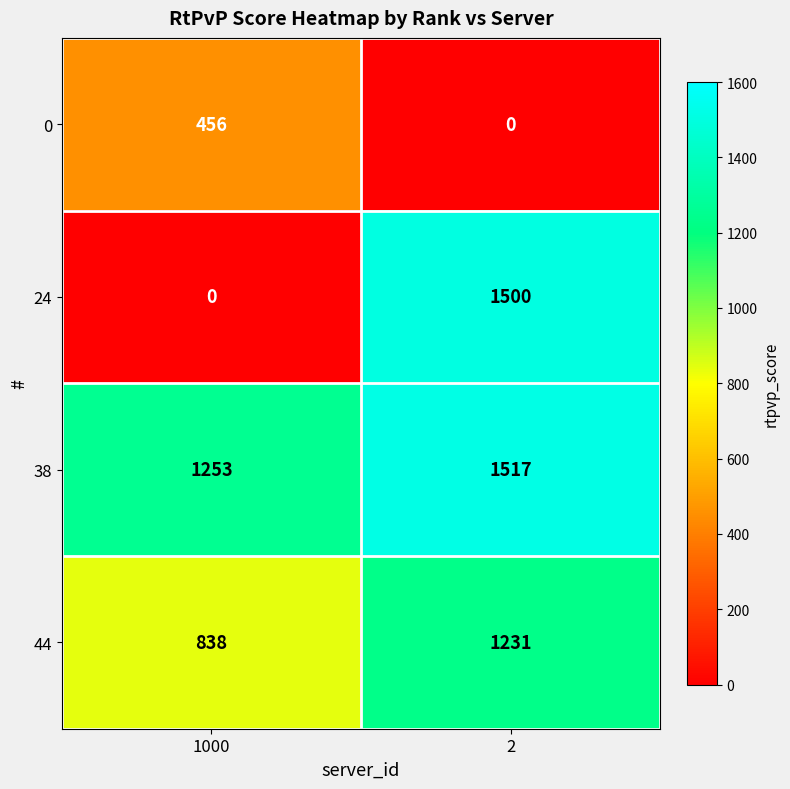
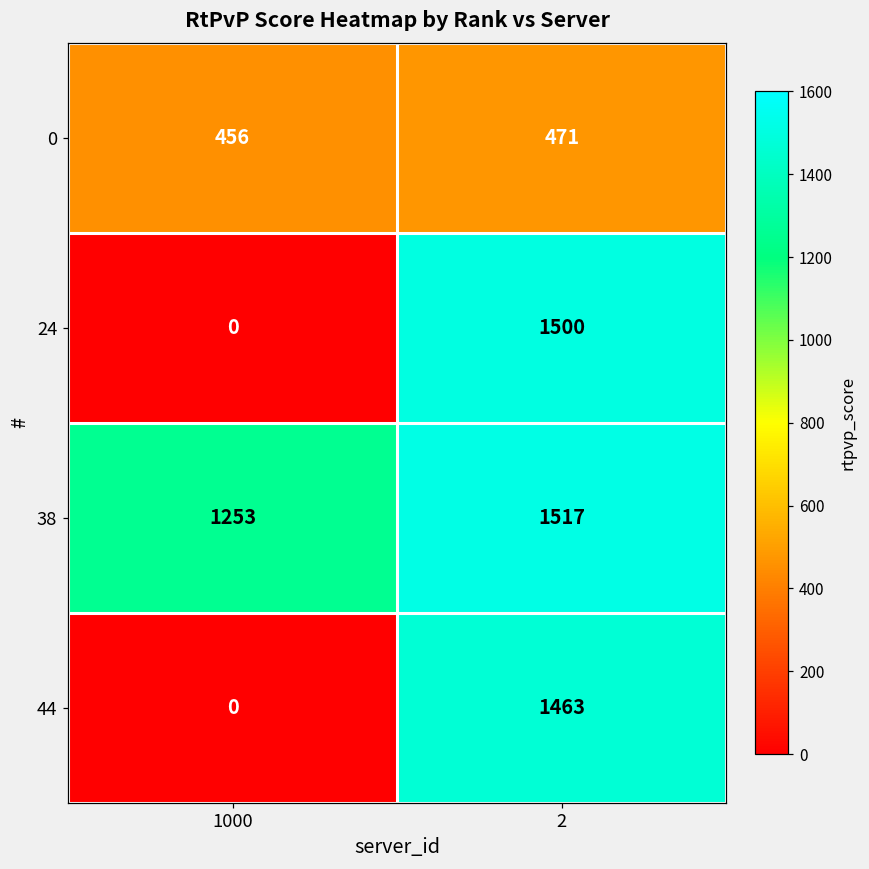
  {
    "0": {
      "1000": 456,
-     "2": 0
+     "2": 471
    },
    "24": {
      "1000": 0,
      "2": 1500
    },
    "38": {
      "1000": 1253,
      "2": 1517
    },
    "44": {
-     "1000": 838,
-     "2": 1231
+     "1000": 0,
+     "2": 1463
    }
  }
